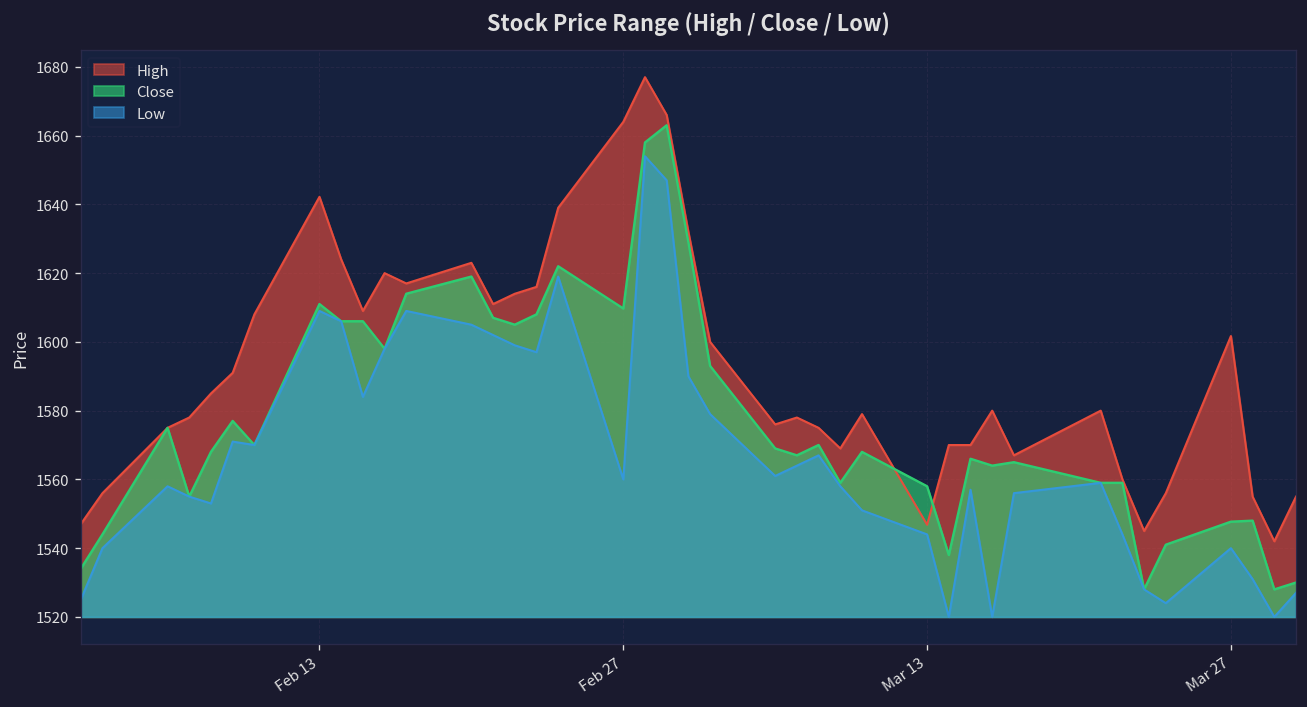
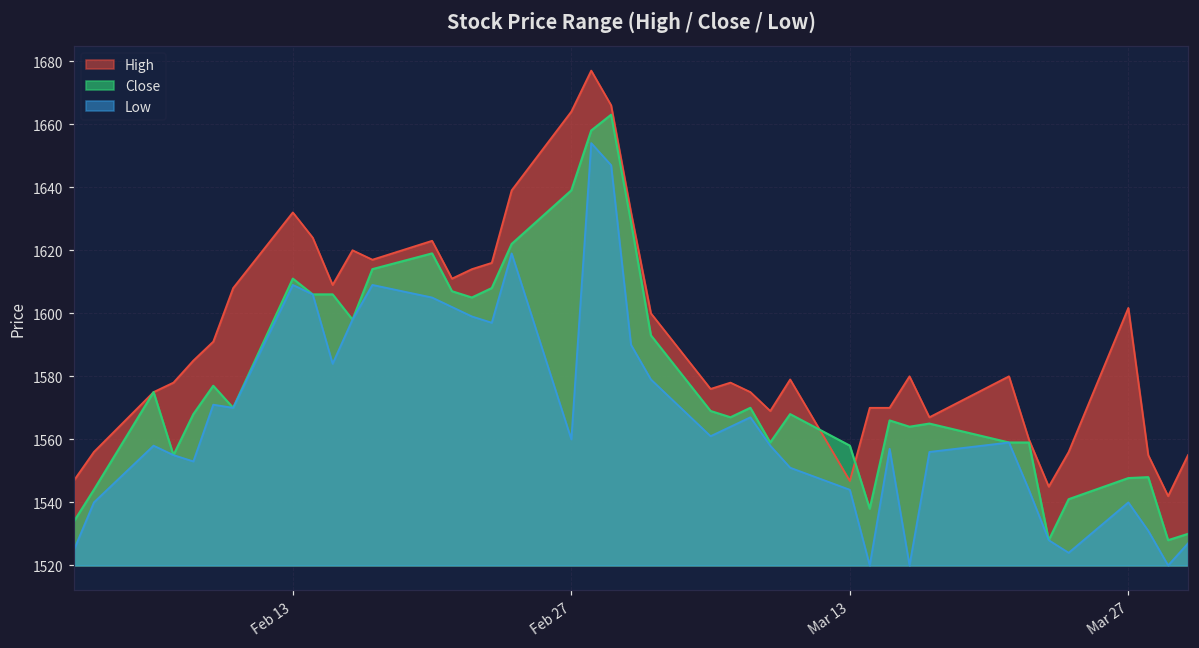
  {
    "High": {
-     "Feb 13": 1642,
+     "Feb 13": 1632,
      "Feb 27": 1664,
      "Mar 13": 1547,
      "Mar 27": 1602
    },
    "Close": {
      "Feb 13": 1611,
-     "Feb 27": 1610,
+     "Feb 27": 1639,
      "Mar 13": 1558,
      "Mar 27": 1548
    },
    "Low": {
      "Feb 13": 1609,
      "Feb 27": 1560,
      "Mar 13": 1544,
      "Mar 27": 1540
    }
  }
